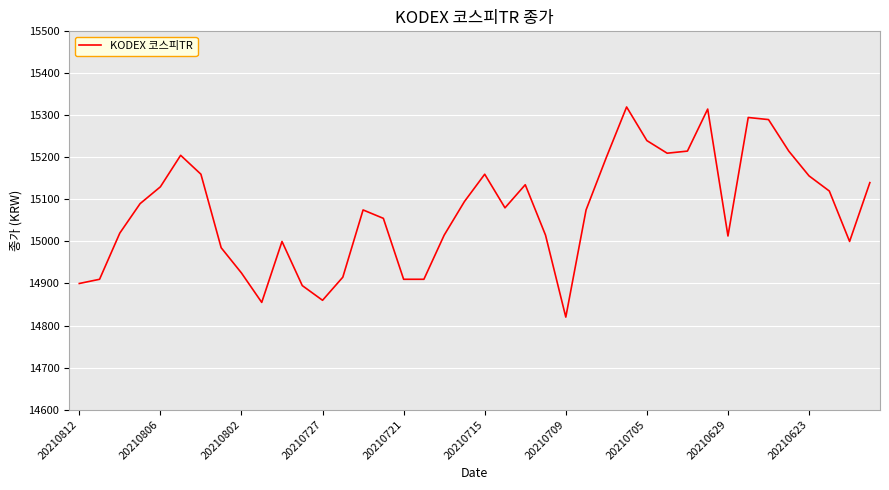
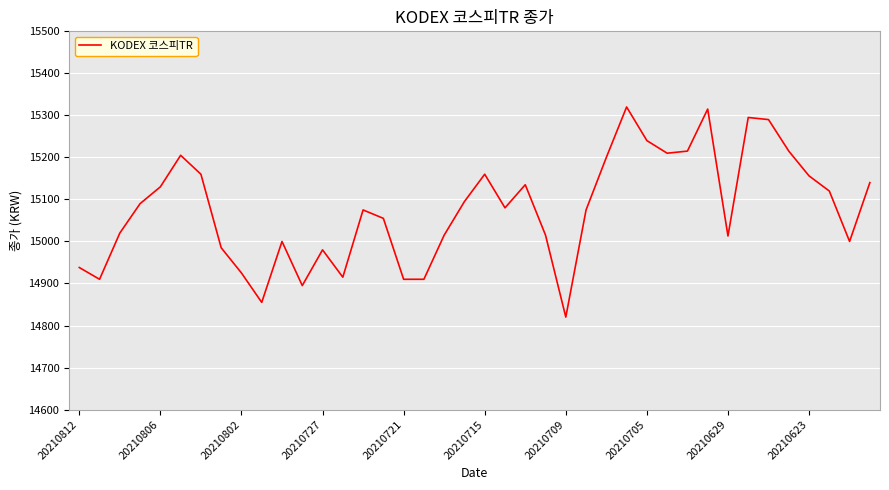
  {
-   "20210812": 14900,
+   "20210812": 14940,
    "20210806": 15130,
    "20210802": 14930,
-   "20210727": 14860,
+   "20210727": 14980,
    "20210721": 14910,
    "20210715": 15160,
    "20210709": 14820,
    "20210705": 15240,
    "20210629": 15010,
    "20210623": 15160
  }
